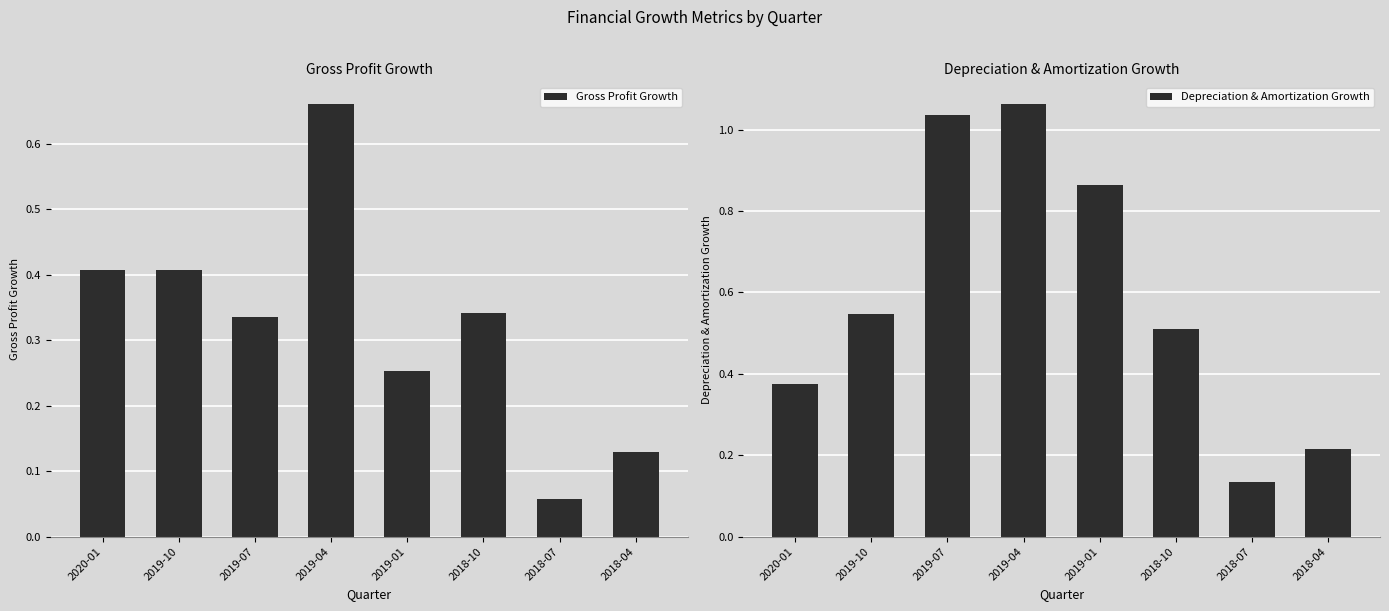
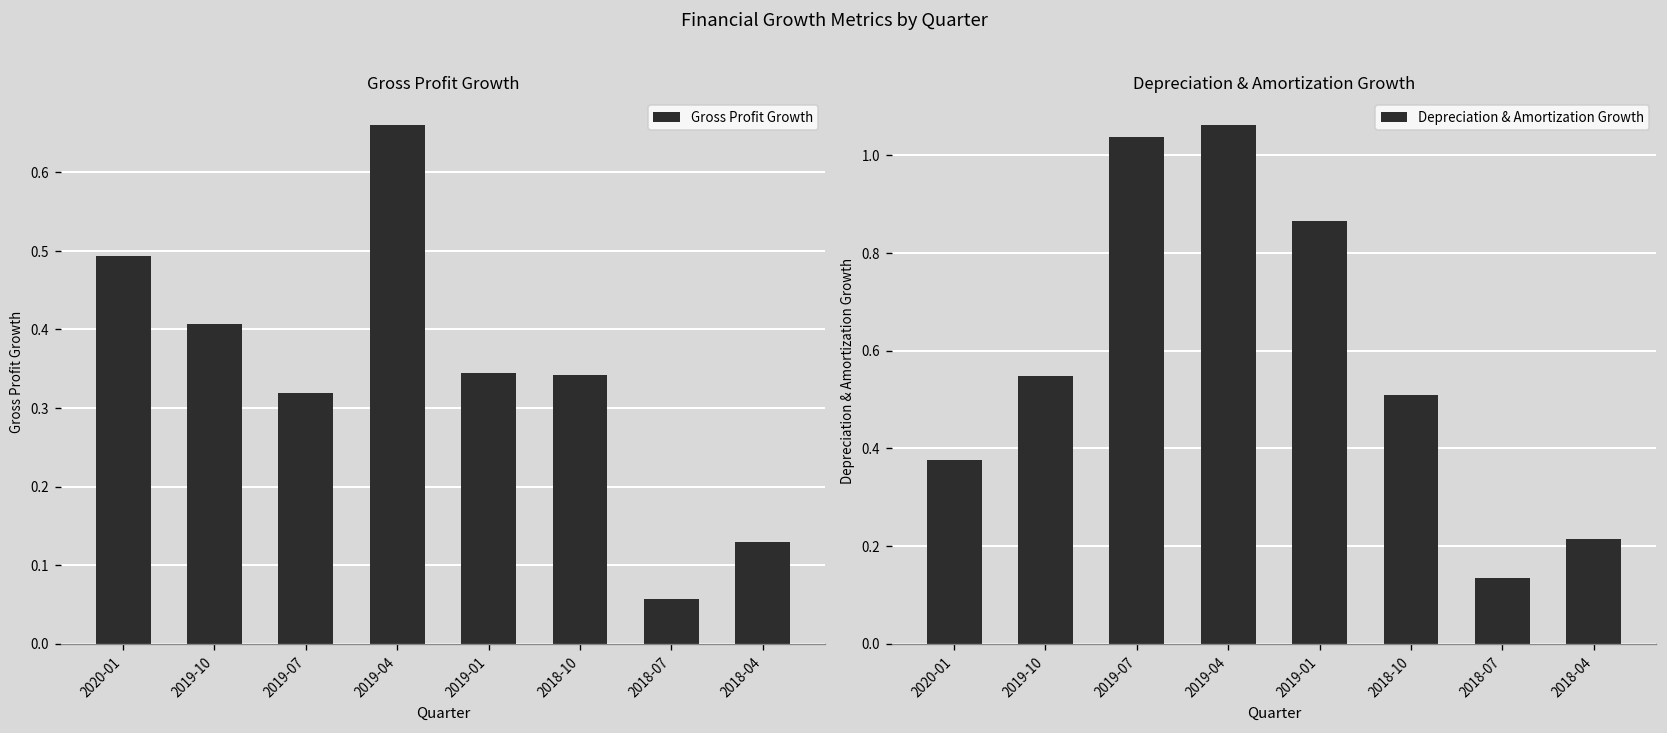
  {
    "Gross Profit Growth": {
-     "2020-01": 0.41,
+     "2020-01": 0.49,
      "2019-10": 0.41,
-     "2019-07": 0.33,
+     "2019-07": 0.32,
      "2019-04": 0.66,
-     "2019-01": 0.25,
+     "2019-01": 0.34,
      "2018-10": 0.34,
      "2018-07": 0.06,
      "2018-04": 0.13
    },
    "Depreciation & Amortization Growth": {
      "2020-01": 0.38,
      "2019-10": 0.55,
      "2019-07": 1.04,
      "2019-04": 1.06,
      "2019-01": 0.86,
      "2018-10": 0.51,
      "2018-07": 0.13,
      "2018-04": 0.21
    }
  }
